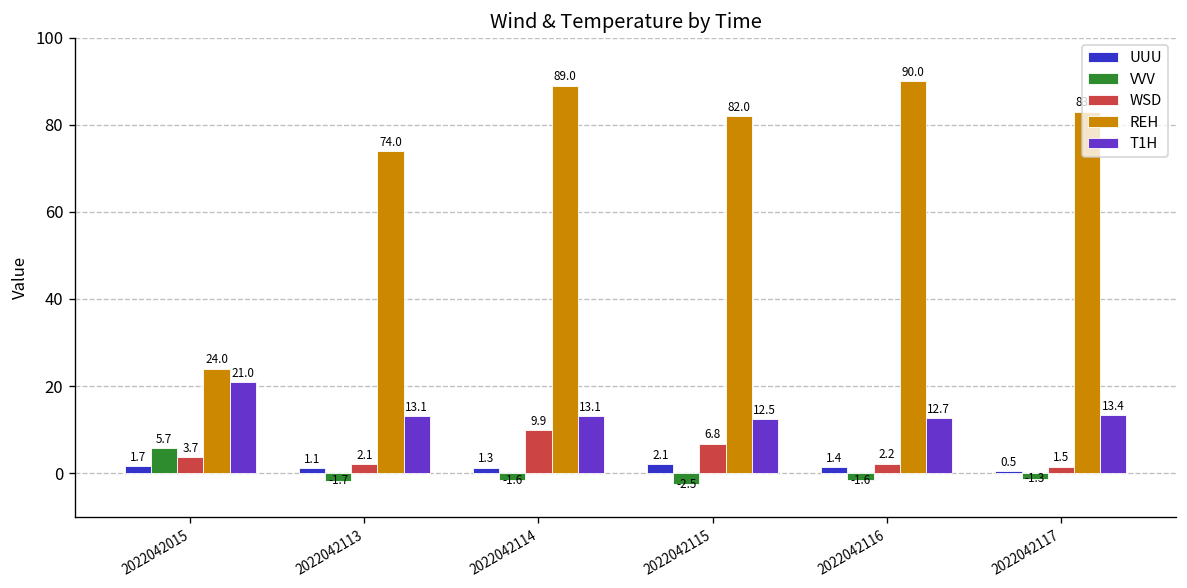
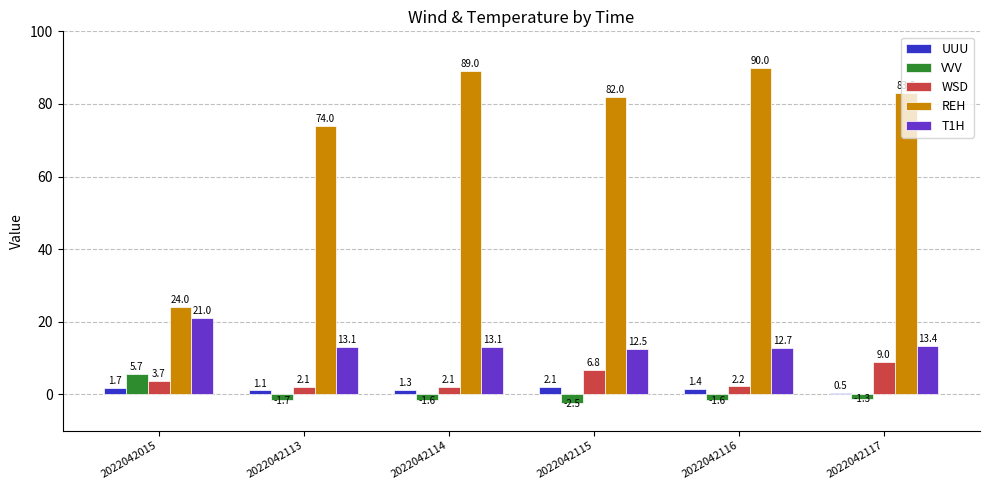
  {
    "VVV": {
      "2022042015": 5.7,
      "2022042113": -1.7,
      "2022042114": -1.6,
      "2022042115": -2.5,
      "2022042116": -1.6,
      "2022042117": -1.3
    },
    "WSD": {
      "2022042015": 3.7,
      "2022042113": 2.1,
-     "2022042114": 9.9,
+     "2022042114": 2.1,
      "2022042115": 6.8,
      "2022042116": 2.2,
-     "2022042117": 1.5
+     "2022042117": 9.0
    },
    "REH": {
      "2022042015": 24.0,
      "2022042113": 74.0,
      "2022042114": 89.0,
      "2022042115": 82.0,
      "2022042116": 90.0
    }
  }
